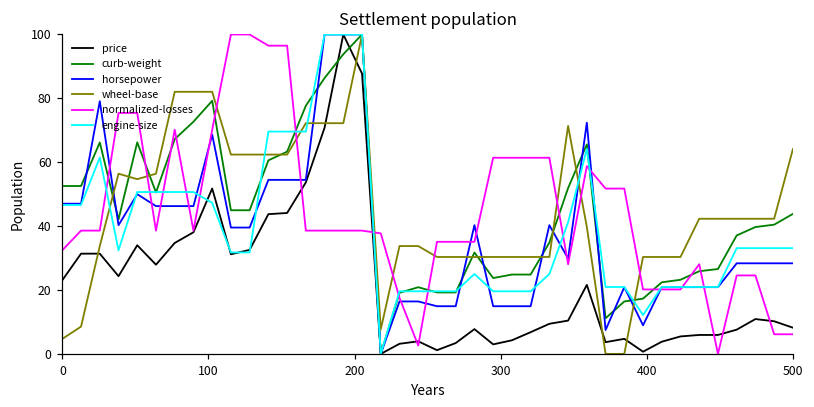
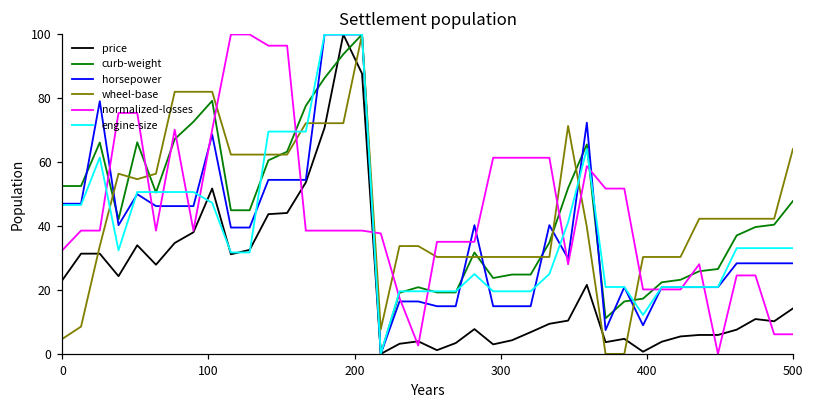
  {
    "price": {
      "0": 23,
-     "500": 8
+     "500": 14
    },
    "curb-weight": {
      "0": 53,
-     "500": 44
+     "500": 48
    },
    "horsepower": {
      "500": 28
    },
    "wheel-base": {
      "0": 5,
      "500": 64
    },
    "normalized-losses": {
      "0": 32,
      "500": 6
    },
    "engine-size": {
      "500": 33
    }
  }
